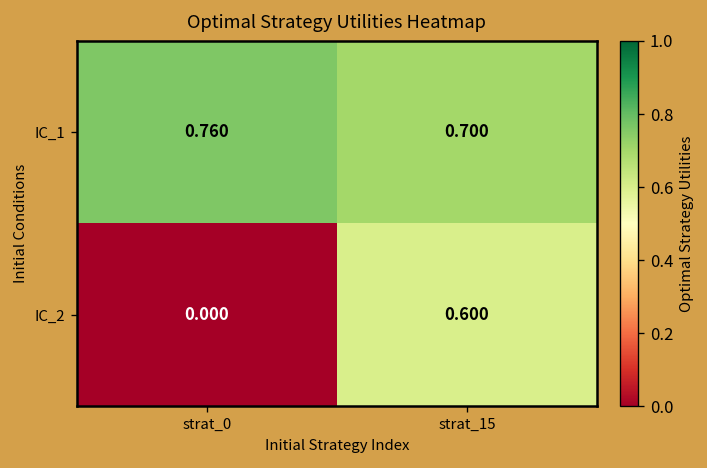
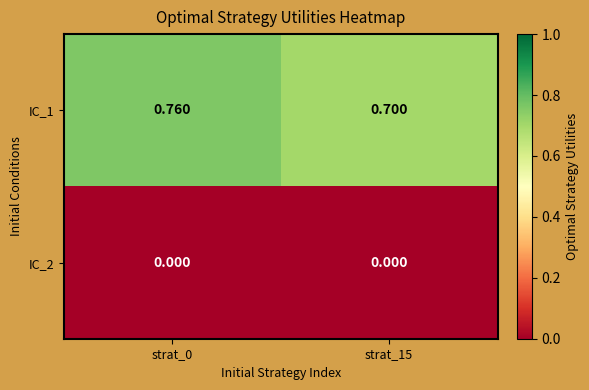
  {
    "IC_1": {
      "strat_0": 0.760,
      "strat_15": 0.700
    },
    "IC_2": {
      "strat_0": 0.000,
-     "strat_15": 0.600
+     "strat_15": 0.000
    }
  }
